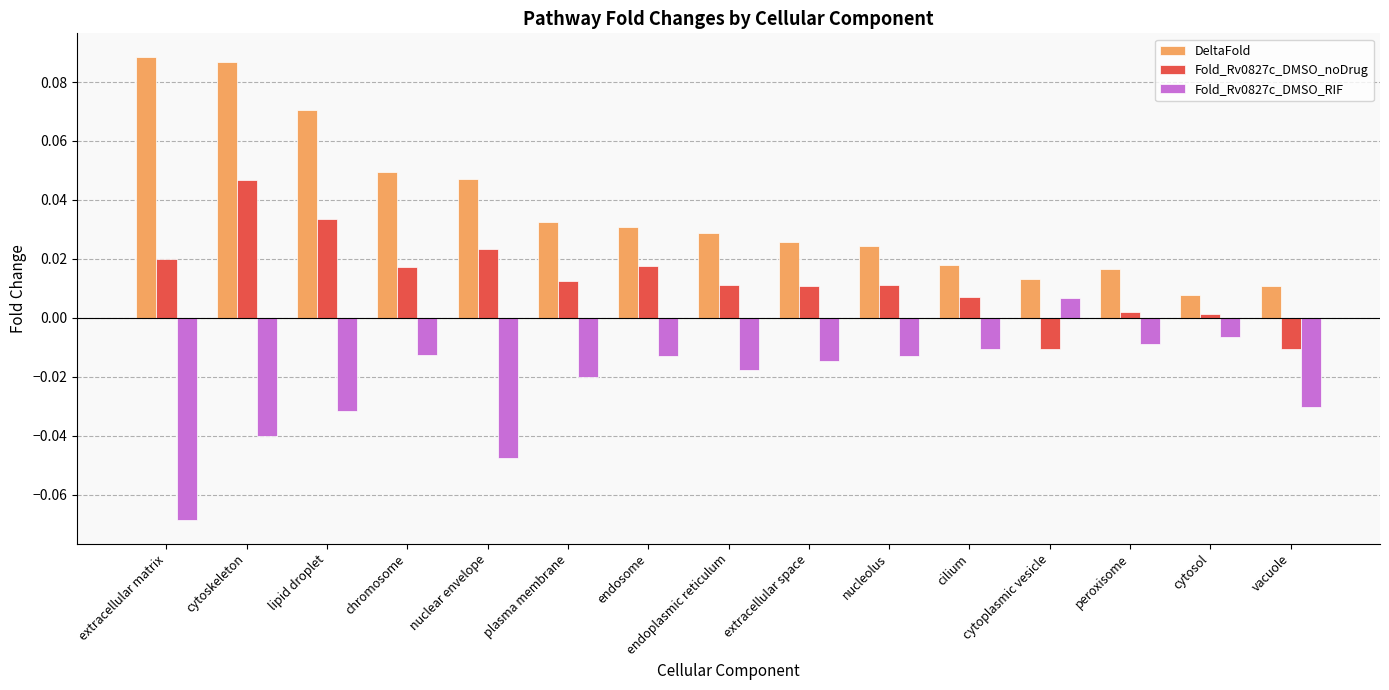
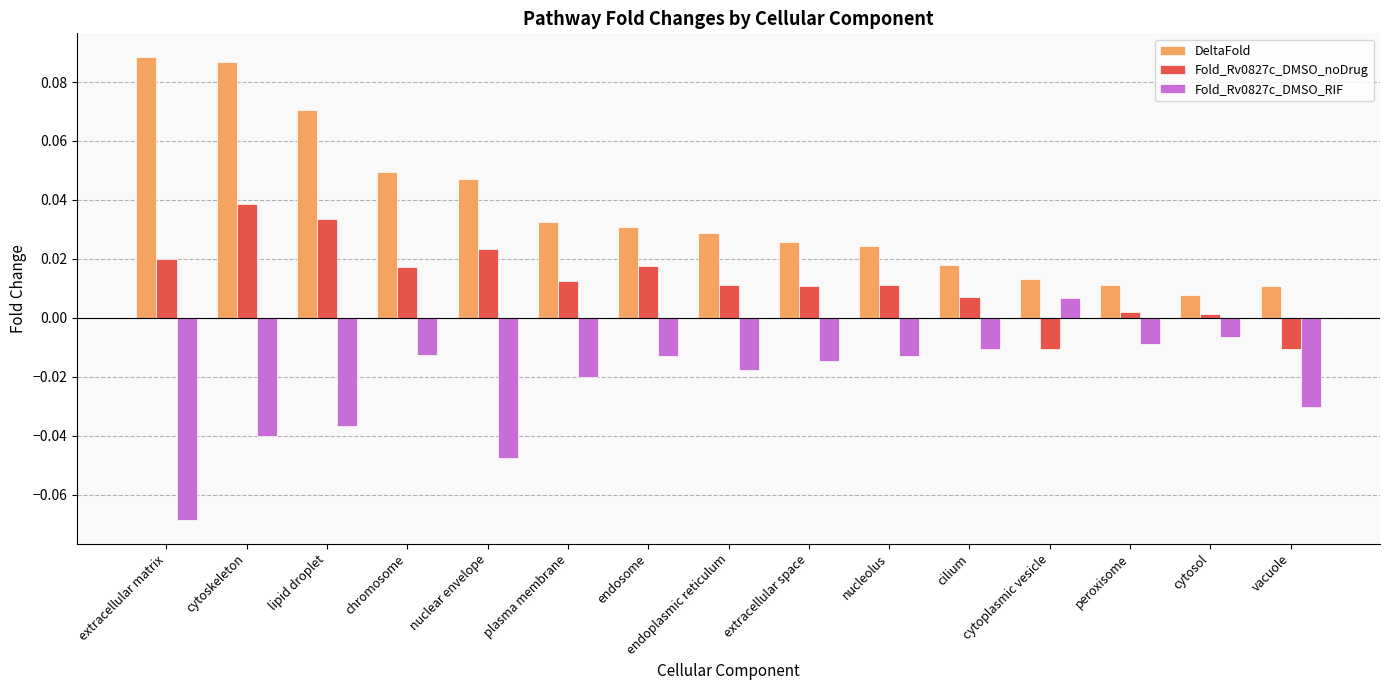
  {
    "DeltaFold": {
      "extracellular matrix": 0.089,
      "cytoskeleton": 0.087,
      "lipid droplet": 0.070,
      "chromosome": 0.049,
      "nuclear envelope": 0.047,
      "plasma membrane": 0.033,
      "endosome": 0.031,
      "endoplasmic reticulum": 0.029,
      "extracellular space": 0.026,
      "nucleolus": 0.024,
      "cilium": 0.018,
      "cytoplasmic vesicle": 0.013,
-     "peroxisome": 0.016,
+     "peroxisome": 0.011,
      "cytosol": 0.008,
      "vacuole": 0.011
    },
    "Fold_Rv0827c_DMSO_noDrug": {
      "extracellular matrix": 0.020,
-     "cytoskeleton": 0.047,
+     "cytoskeleton": 0.039,
      "lipid droplet": 0.034,
      "chromosome": 0.017,
      "nuclear envelope": 0.023,
      "plasma membrane": 0.013,
      "endosome": 0.018,
      "endoplasmic reticulum": 0.011,
      "extracellular space": 0.011,
      "nucleolus": 0.011,
      "cilium": 0.007,
      "cytoplasmic vesicle": -0.010,
      "peroxisome": 0.002,
      "cytosol": 0.001,
      "vacuole": -0.011
    },
    "Fold_Rv0827c_DMSO_RIF": {
      "extracellular matrix": -0.069,
      "cytoskeleton": -0.040,
-     "lipid droplet": -0.032,
+     "lipid droplet": -0.037,
      "chromosome": -0.013,
      "nuclear envelope": -0.047,
      "plasma membrane": -0.020,
      "endosome": -0.013,
      "endoplasmic reticulum": -0.018,
      "extracellular space": -0.015,
      "nucleolus": -0.013,
      "cilium": -0.011,
      "cytoplasmic vesicle": 0.007,
      "peroxisome": -0.009,
      "cytosol": -0.007,
      "vacuole": -0.030
    }
  }
